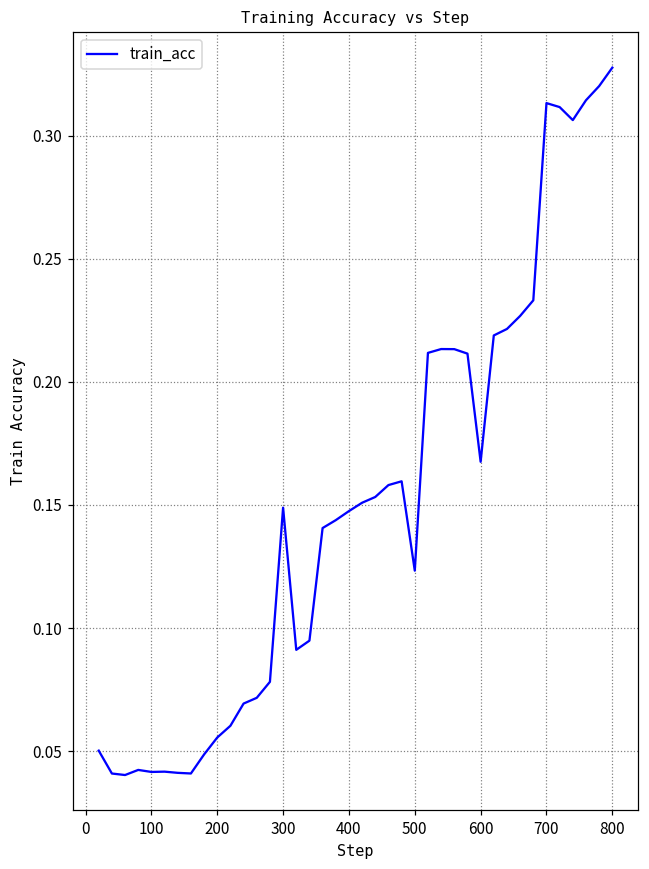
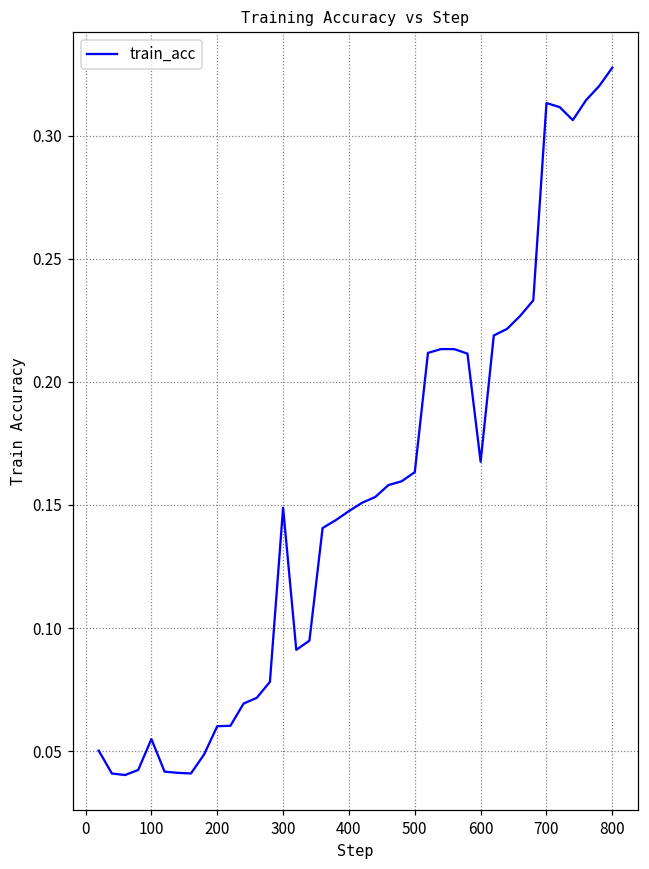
  {
-   "100": 0.042,
-   "200": 0.055,
+   "100": 0.055,
+   "200": 0.060,
    "300": 0.149,
    "400": 0.148,
-   "500": 0.123,
+   "500": 0.163,
    "600": 0.168,
    "700": 0.313,
    "800": 0.328
  }
